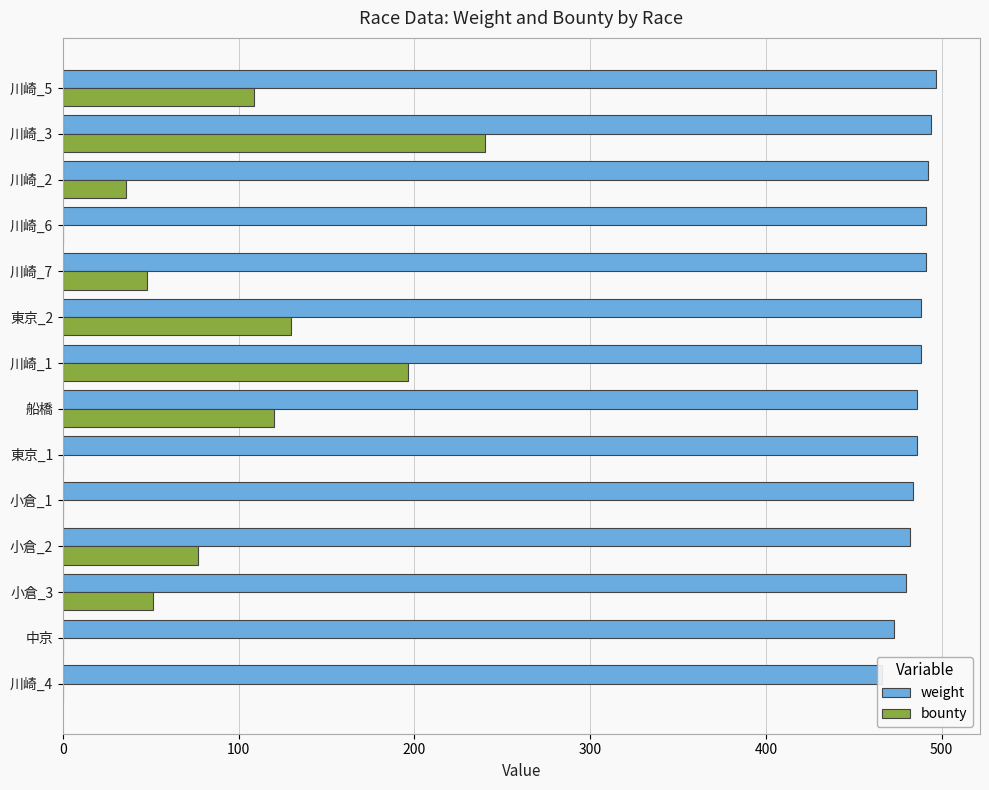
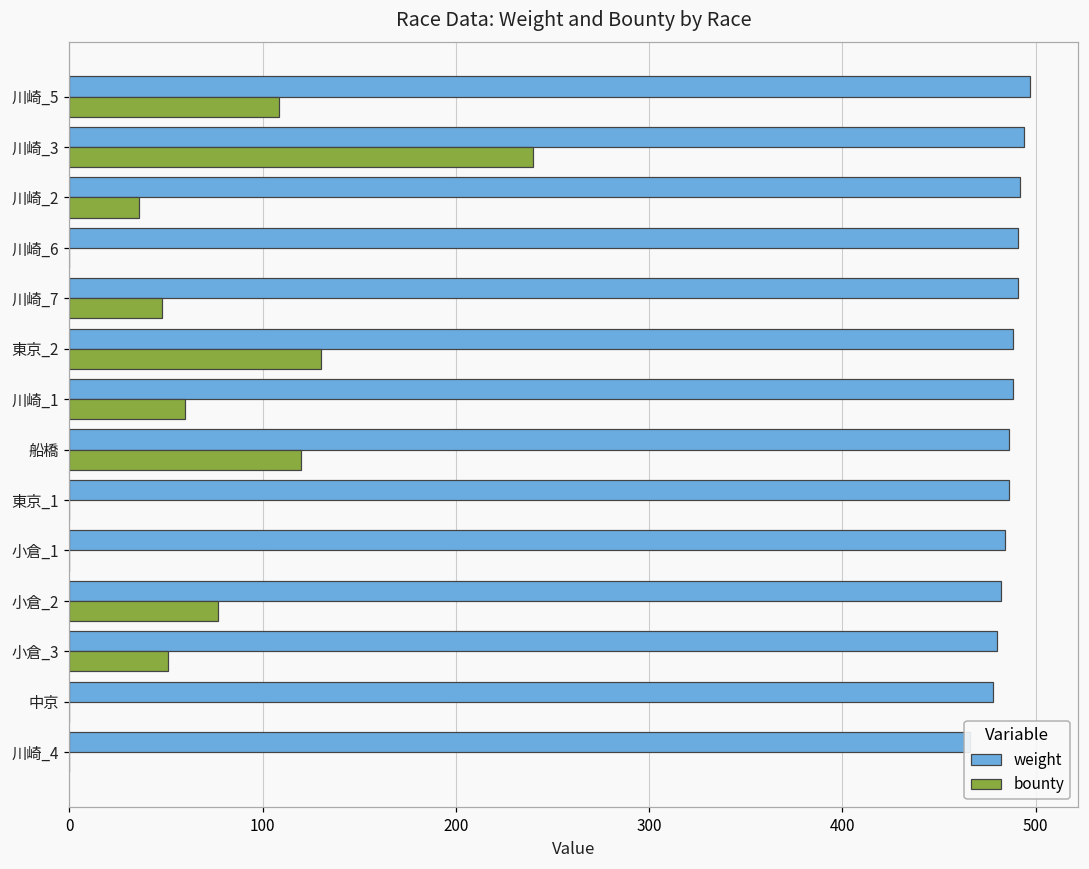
  {
    "weight": {
      "川崎_5": 497,
      "川崎_3": 494,
      "川崎_2": 492,
      "川崎_6": 491,
      "川崎_7": 491,
      "東京_2": 488,
      "川崎_1": 488,
      "船橋": 486,
      "東京_1": 486,
      "小倉_1": 484,
      "小倉_2": 482,
      "小倉_3": 480,
-     "中京": 473
+     "中京": 478
    },
    "bounty": {
      "川崎_5": 109,
      "川崎_3": 240,
      "川崎_2": 36,
      "川崎_6": 0,
      "川崎_7": 48,
      "東京_2": 130,
-     "川崎_1": 196,
+     "川崎_1": 60,
      "船橋": 120,
      "東京_1": 0,
      "小倉_1": 0,
      "小倉_2": 77,
      "小倉_3": 51,
      "中京": 0,
      "川崎_4": 0
    }
  }
